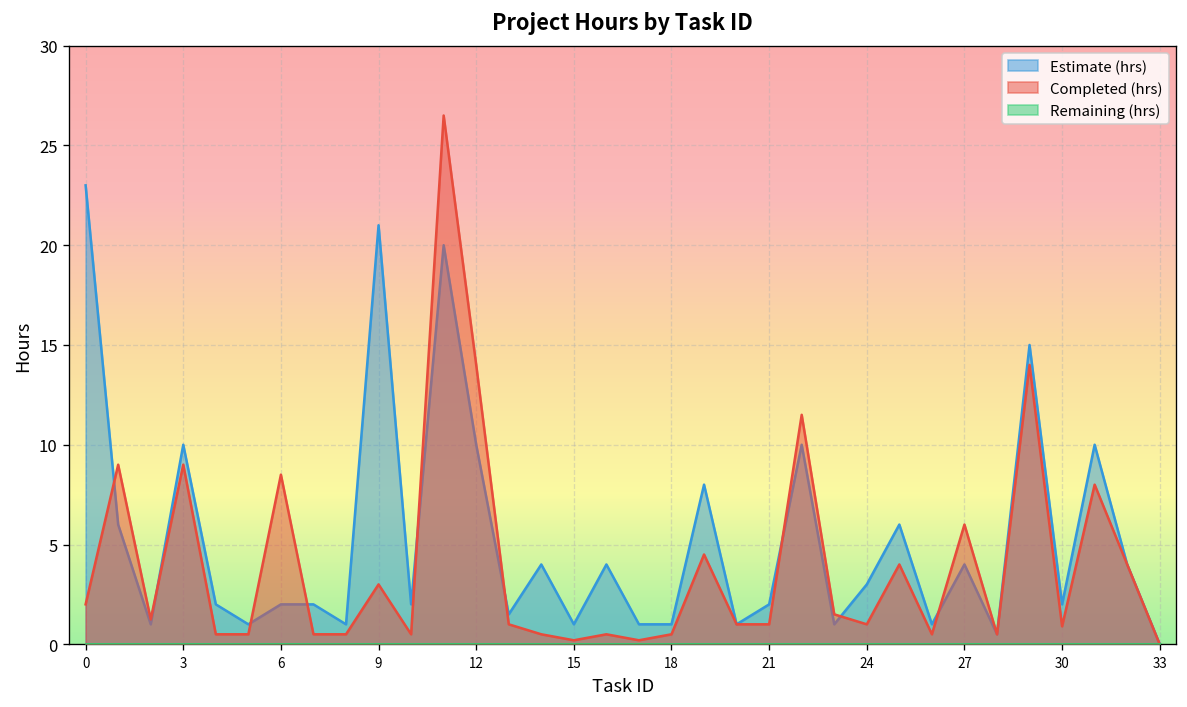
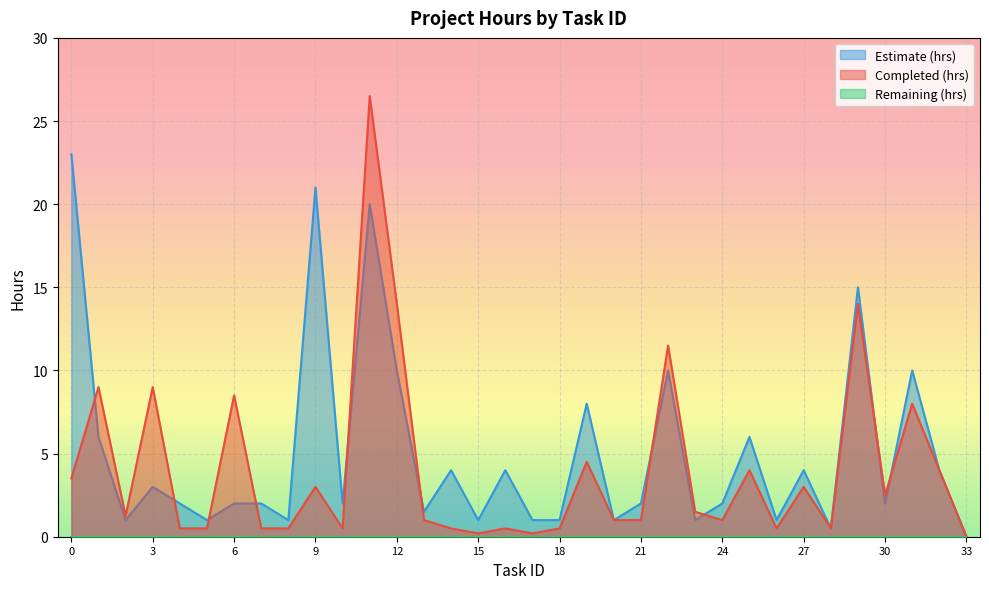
  {
    "Estimate (hrs)": {
      "0": 23,
-     "3": 10,
+     "3": 3,
      "6": 2,
      "9": 21,
      "12": 10,
      "15": 1,
      "18": 1,
      "21": 2,
-     "24": 3,
+     "24": 2,
      "27": 4,
      "30": 2
    },
    "Completed (hrs)": {
-     "0": 2.0,
+     "0": 3.5,
      "3": 9.0,
      "6": 8.5,
      "9": 3.0,
      "12": 14.0,
      "15": 0.2,
      "18": 0.5,
      "21": 1.0,
      "24": 1.0,
-     "27": 6,
-     "30": 0.9
+     "27": 3,
+     "30": 2.5
    },
    "Remaining (hrs)": {
      "0": 0.0,
      "3": 0.0,
      "6": 0.0,
      "9": 0.0,
      "12": 0.0,
      "15": 0.0,
      "18": 0.0,
      "21": 0.0,
      "24": 0.0,
      "27": 0.0,
      "30": 0.0
    }
  }
